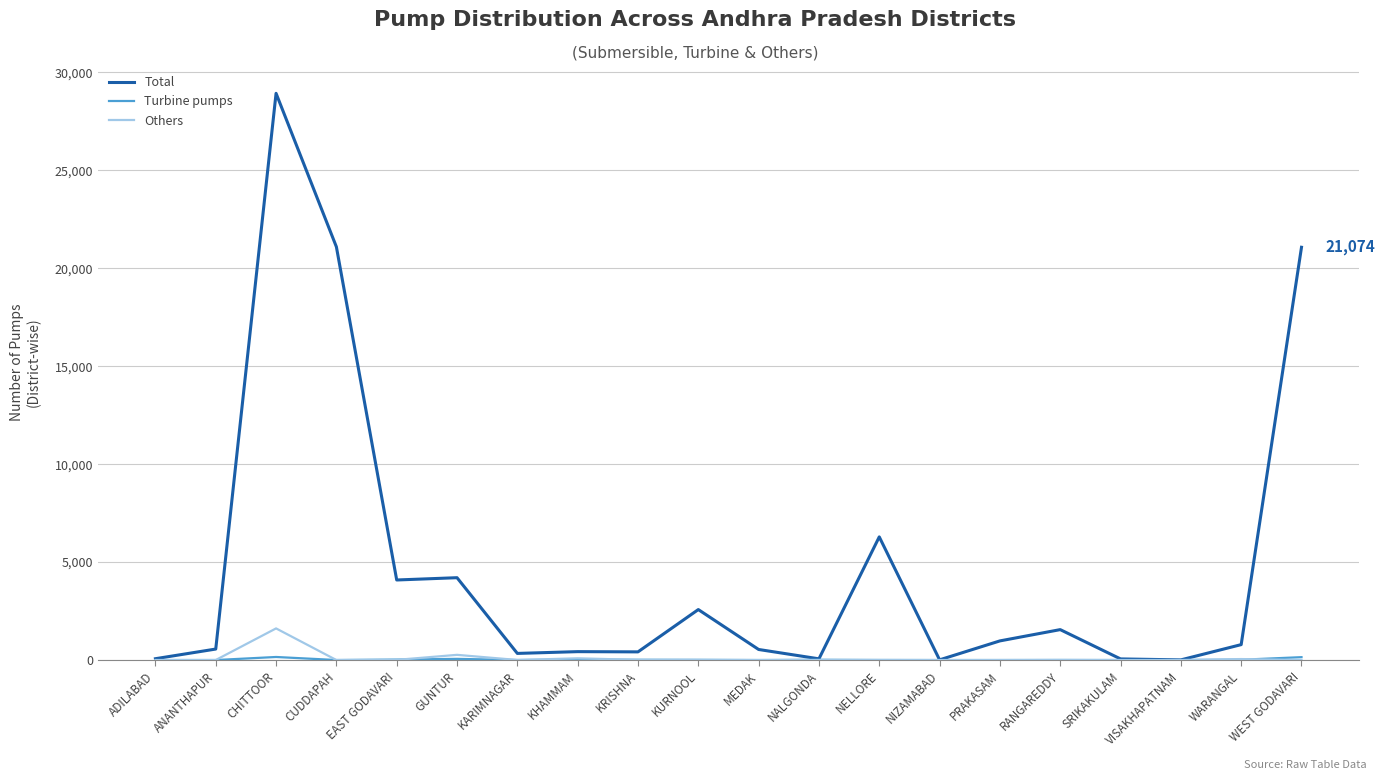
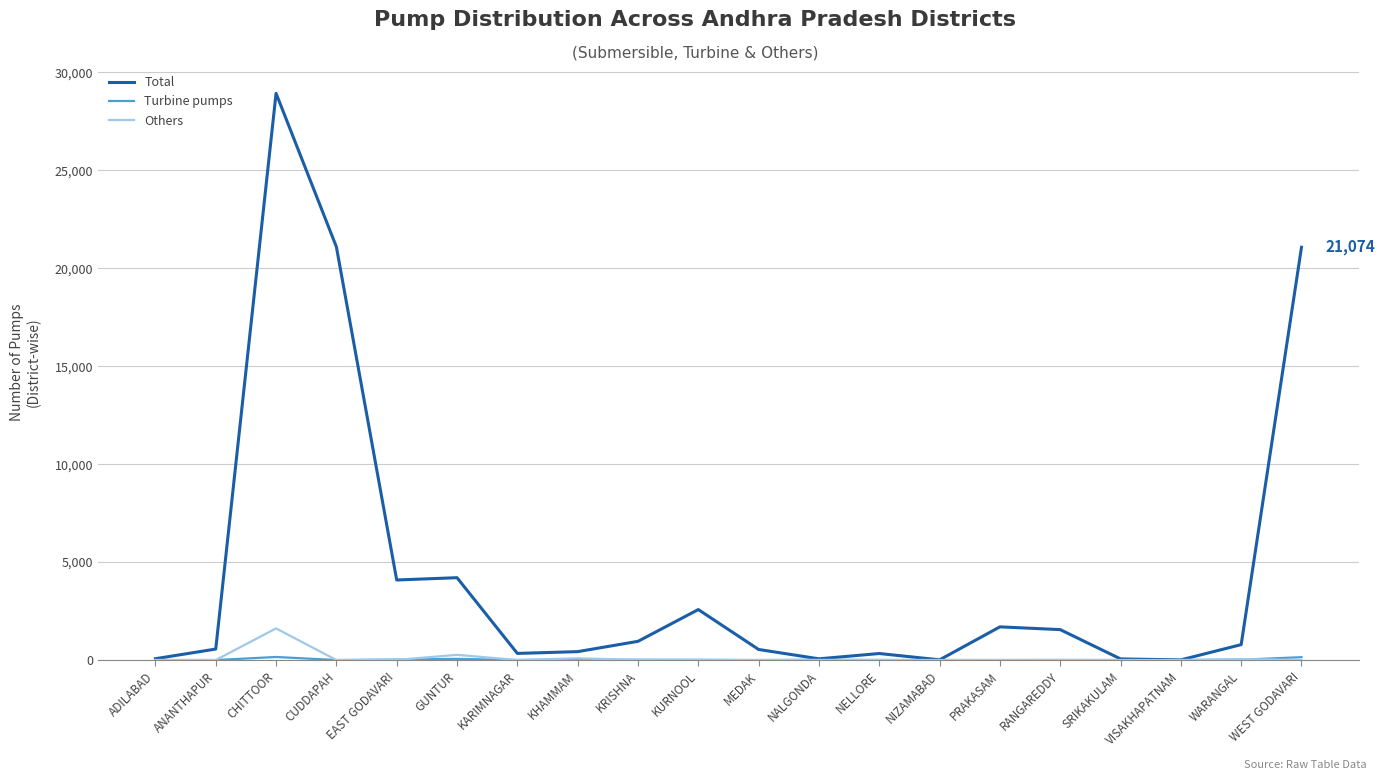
  {
    "Total": {
      "ANANTHAPUR": "600",
      "CHITTOOR": "28,900",
      "CUDDAPAH": "21,100",
      "EAST GODAVARI": "4,100",
      "GUNTUR": "4,200",
      "KARIMNAGAR": "300",
      "KHAMMAM": "400",
-     "KRISHNA": "400",
+     "KRISHNA": "1,000",
      "KURNOOL": "2,600",
      "MEDAK": "500",
-     "NELLORE": "6,300",
-     "PRAKASAM": "1,000",
+     "NELLORE": "300",
+     "PRAKASAM": "1,700",
      "RANGAREDDY": "1,600",
      "WARANGAL": "800"
    },
    "Turbine pumps": {
      "CHITTOOR": "200",
      "GUNTUR": "100",
      "WEST GODAVARI": "100"
    },
    "Others": {
      "CHITTOOR": "1,600",
      "GUNTUR": "300",
      "WEST GODAVARI": "0"
    }
  }
